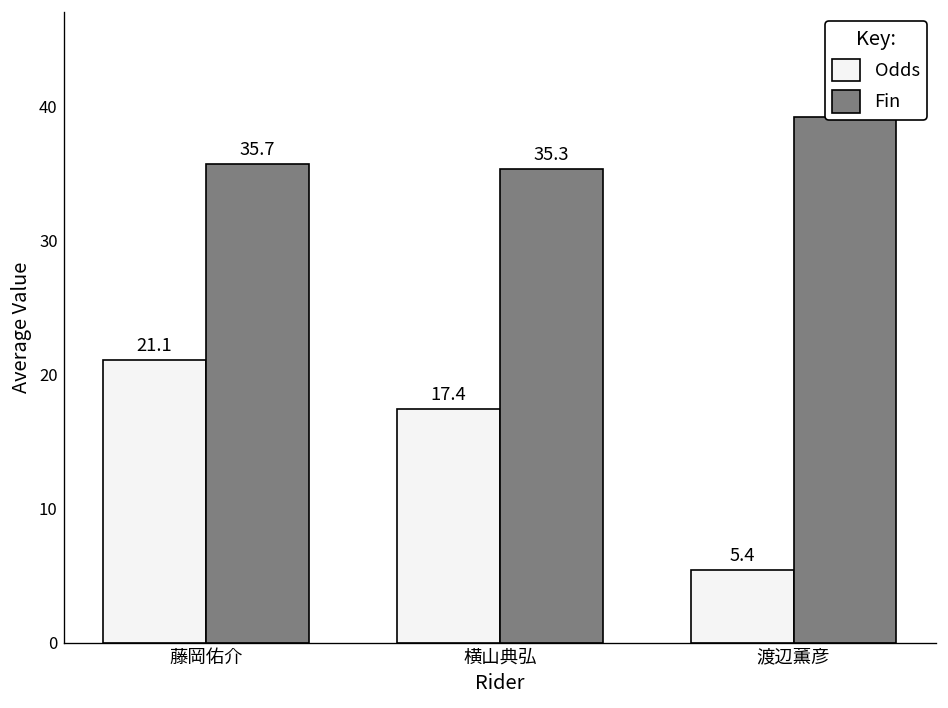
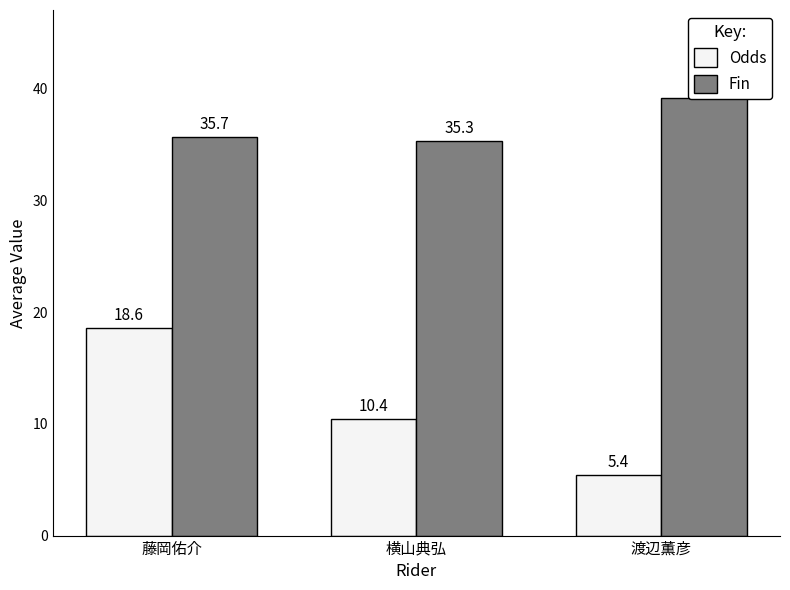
  {
    "Odds": {
-     "藤岡佑介": 21.1,
-     "横山典弘": 17.4,
+     "藤岡佑介": 18.6,
+     "横山典弘": 10.4,
      "渡辺薫彦": 5.4
    },
    "Fin": {
      "藤岡佑介": 35.7,
      "横山典弘": 35.3
    }
  }
